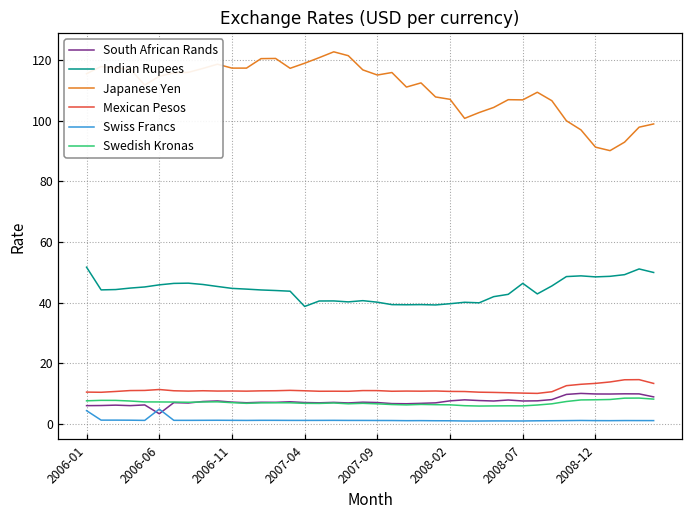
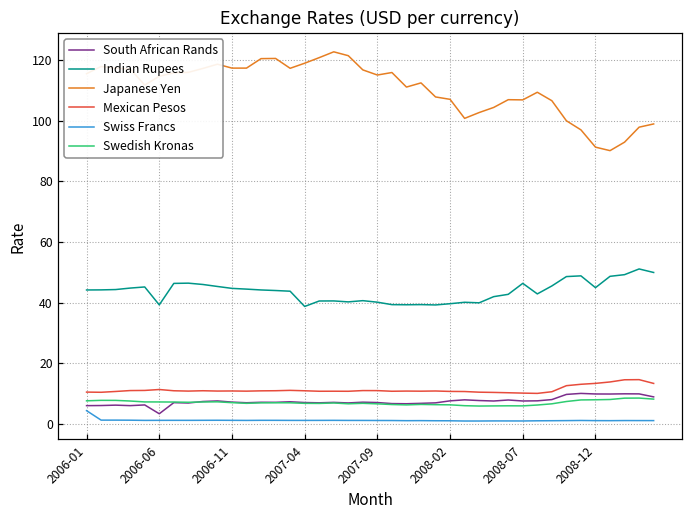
  {
    "South African Rands": {
      "2006-01": 6,
      "2006-06": 3,
      "2008-02": 8,
      "2008-07": 8,
      "2008-12": 10
    },
    "Indian Rupees": {
-     "2006-01": 52,
-     "2006-06": 46,
+     "2006-01": 44,
+     "2006-06": 39,
      "2006-11": 45,
      "2007-04": 39,
      "2007-09": 40,
      "2008-02": 40,
      "2008-07": 46,
-     "2008-12": 49
+     "2008-12": 45
    },
    "Swiss Francs": {
      "2006-01": 4,
-     "2006-06": 5,
+     "2006-06": 1,
      "2006-11": 1,
      "2007-04": 1,
      "2007-09": 1,
      "2008-02": 1,
      "2008-07": 1,
      "2008-12": 1
    },
    "Swedish Kronas": {
      "2006-01": 8,
      "2006-06": 7,
      "2008-02": 6,
      "2008-07": 6,
      "2008-12": 8
    }
  }
